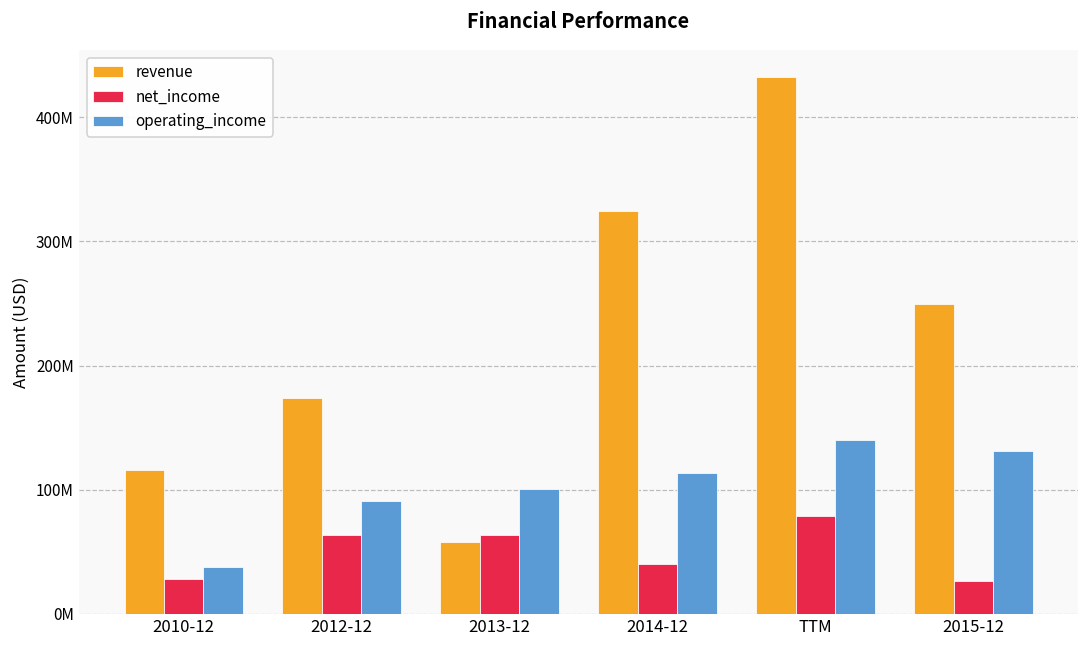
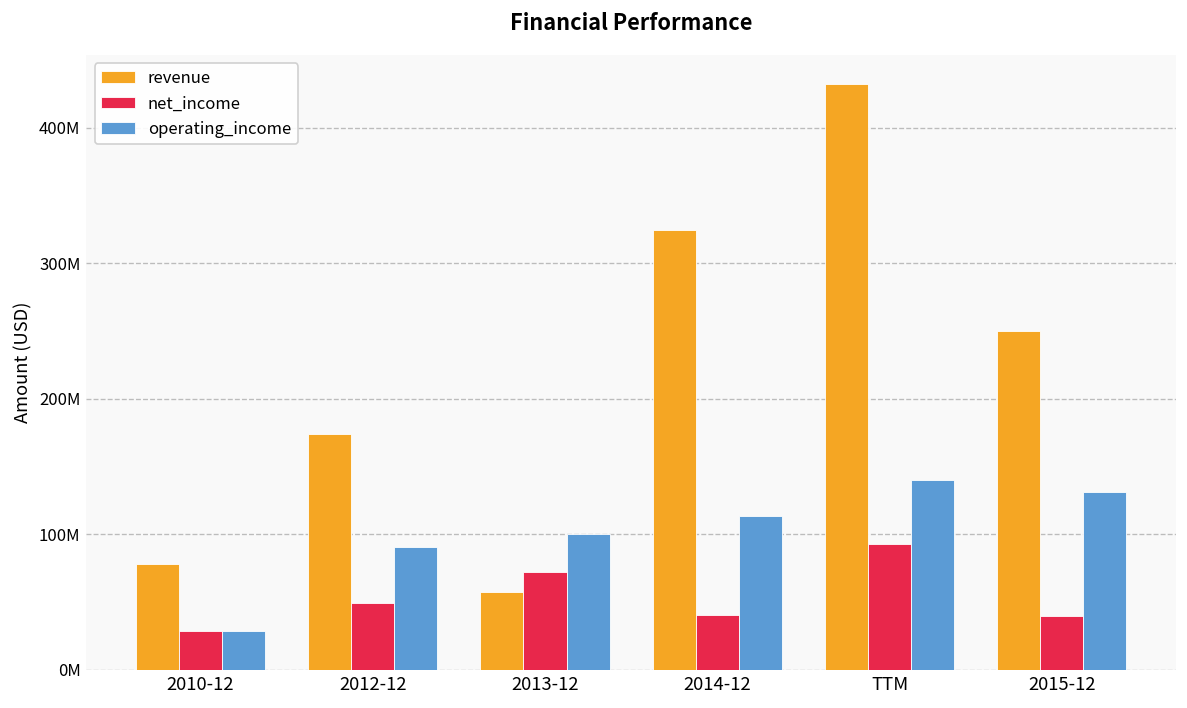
  {
    "revenue": {
-     "2010-12": 116000000,
+     "2010-12": 78000000,
      "2012-12": 174000000,
      "2013-12": 58000000,
      "2014-12": 325000000,
      "TTM": 432000000,
      "2015-12": 250000000
    },
    "net_income": {
      "2010-12": 28000000,
-     "2012-12": 63000000,
-     "2013-12": 64000000,
+     "2012-12": 49000000,
+     "2013-12": 72000000,
      "2014-12": 41000000,
-     "TTM": 79000000,
-     "2015-12": 27000000
+     "TTM": 93000000,
+     "2015-12": 39000000
    },
    "operating_income": {
-     "2010-12": 37000000,
+     "2010-12": 29000000,
      "2012-12": 91000000,
      "2013-12": 100000000,
      "2014-12": 113000000,
      "TTM": 140000000,
      "2015-12": 131000000
    }
  }
